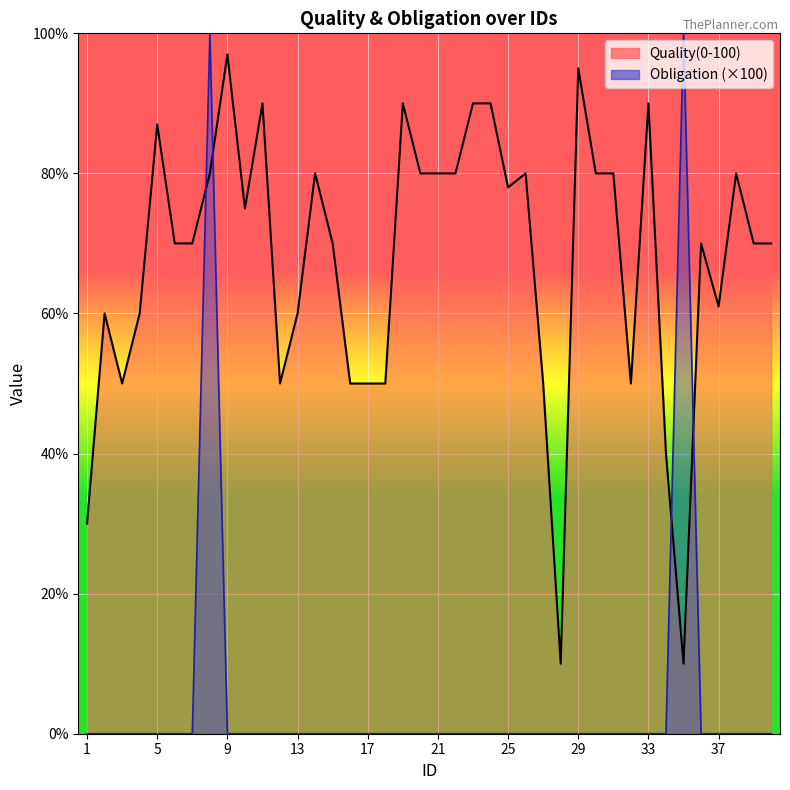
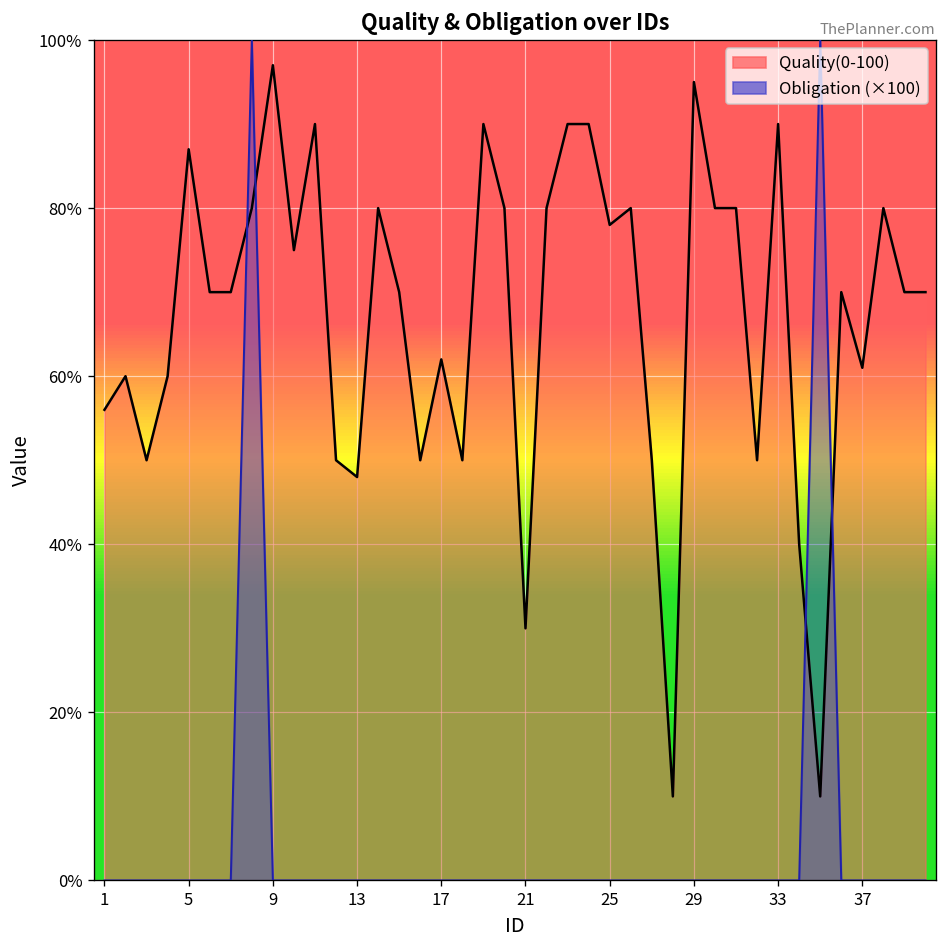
  {
    "Quality(0-100)": {
-     "1": "30%",
+     "1": "56%",
      "5": "87%",
      "9": "97%",
-     "13": "60%",
-     "17": "50%",
-     "21": "80%",
+     "13": "48%",
+     "17": "62%",
+     "21": "30%",
      "25": "78%",
      "29": "95%",
      "33": "90%",
      "37": "61%"
    },
    "Obligation (×100)": {
      "1": "0%",
      "5": "0%",
      "9": "0%",
      "13": "0%",
      "17": "0%",
      "21": "0%",
      "25": "0%",
      "29": "0%",
      "33": "0%",
      "37": "0%"
    }
  }
